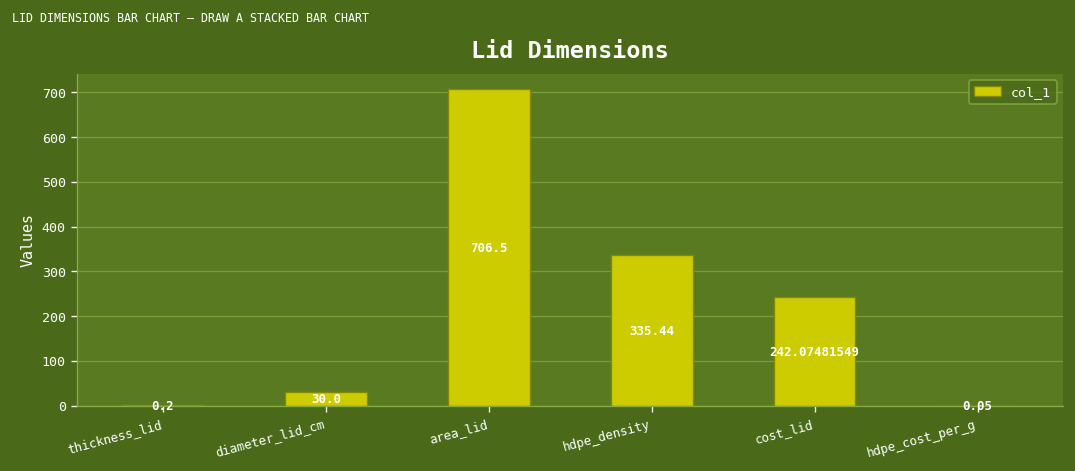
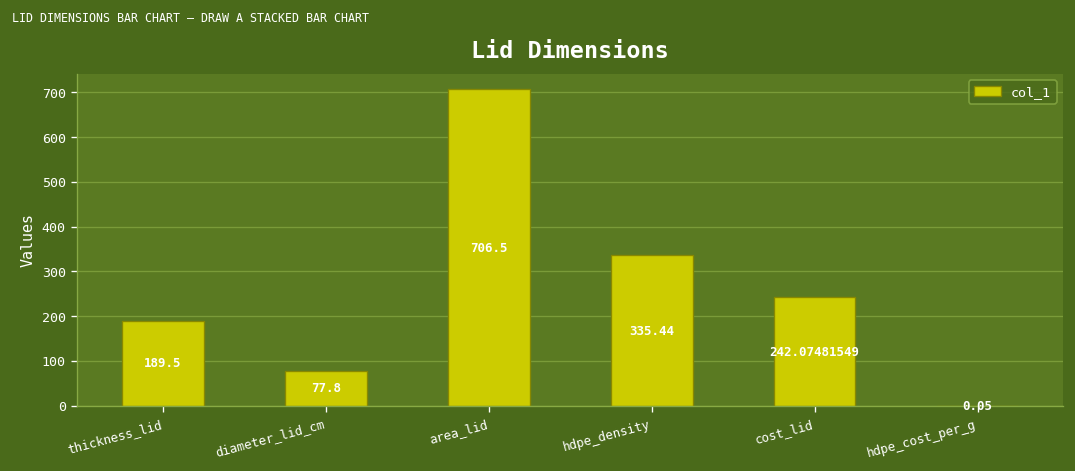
  {
-   "thickness_lid": 0.2,
-   "diameter_lid_cm": 30.0,
+   "thickness_lid": 189.5,
+   "diameter_lid_cm": 77.8,
    "area_lid": 706.5,
    "hdpe_density": 335.44,
    "cost_lid": 242.07481549,
    "hdpe_cost_per_g": 0.05
  }
